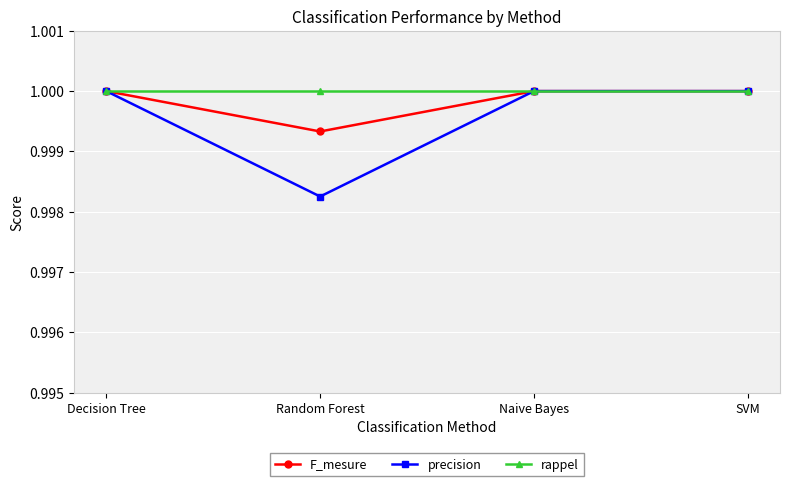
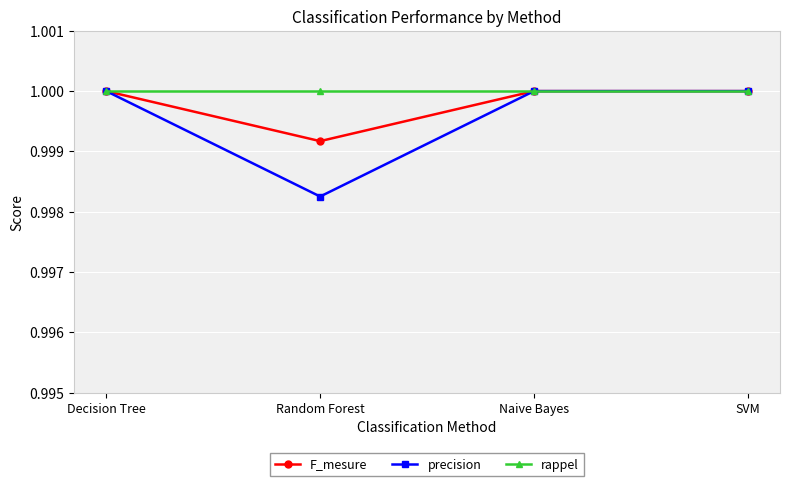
  {
    "F_mesure": {
-     "Random Forest": 0.9993
+     "Random Forest": 0.9992
    },
    "precision": {
      "Random Forest": 0.9983
    },
    "rappel": {
      "Random Forest": 1.0000
    }
  }
